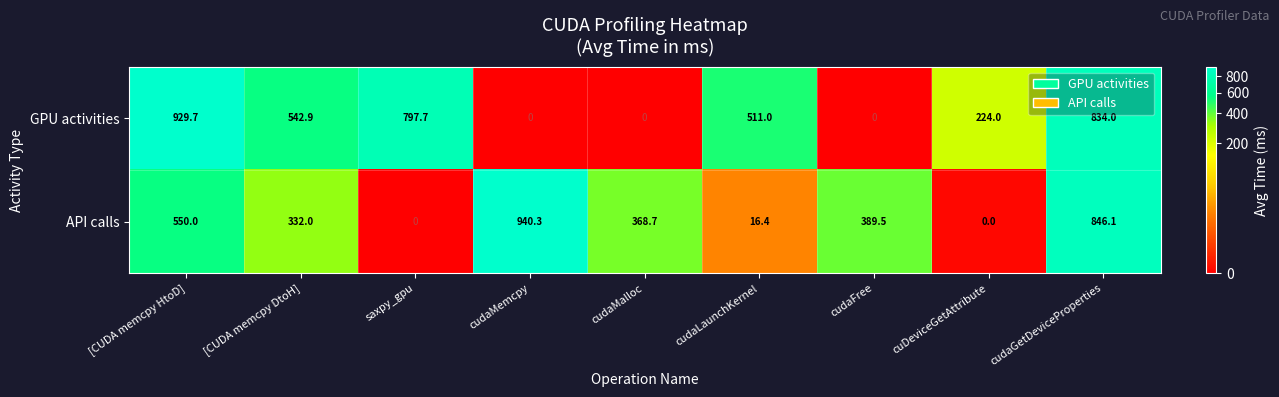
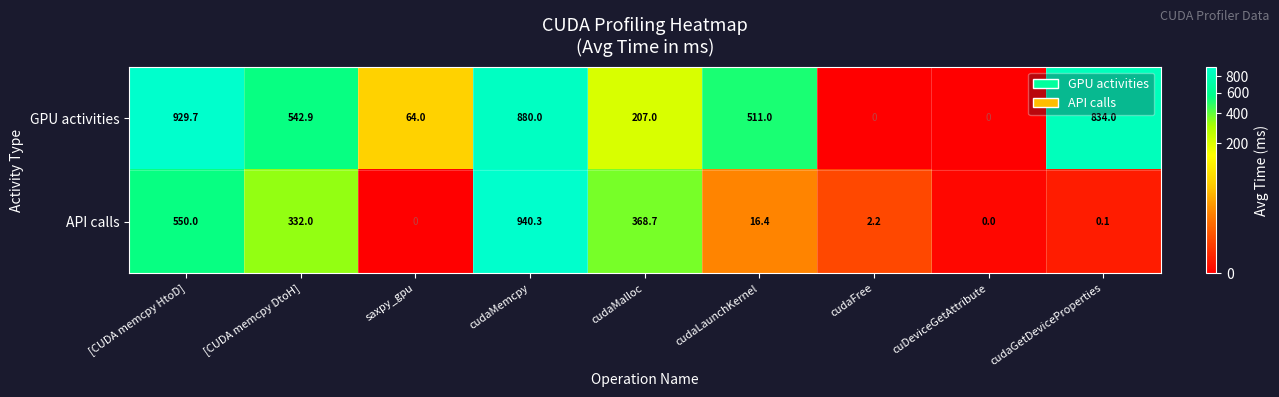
  {
    "GPU activities": {
      "[CUDA memcpy HtoD]": 929.7,
      "[CUDA memcpy DtoH]": 542.9,
-     "saxpy_gpu": 797.7,
-     "cudaMemcpy": 0,
-     "cudaMalloc": 0,
+     "saxpy_gpu": 64.0,
+     "cudaMemcpy": 880.0,
+     "cudaMalloc": 207.0,
      "cudaLaunchKernel": 511.0,
      "cudaFree": 0,
-     "cuDeviceGetAttribute": 224.0
+     "cuDeviceGetAttribute": 0
    },
    "API calls": {
      "[CUDA memcpy HtoD]": 550.0,
      "[CUDA memcpy DtoH]": 332.0,
      "saxpy_gpu": 0,
      "cudaMemcpy": 940.3,
      "cudaMalloc": 368.7,
      "cudaLaunchKernel": 16.4,
-     "cudaFree": 389.5,
+     "cudaFree": 2.2,
      "cuDeviceGetAttribute": 0.0,
-     "cudaGetDeviceProperties": 846.1
+     "cudaGetDeviceProperties": 0.1
    }
  }
